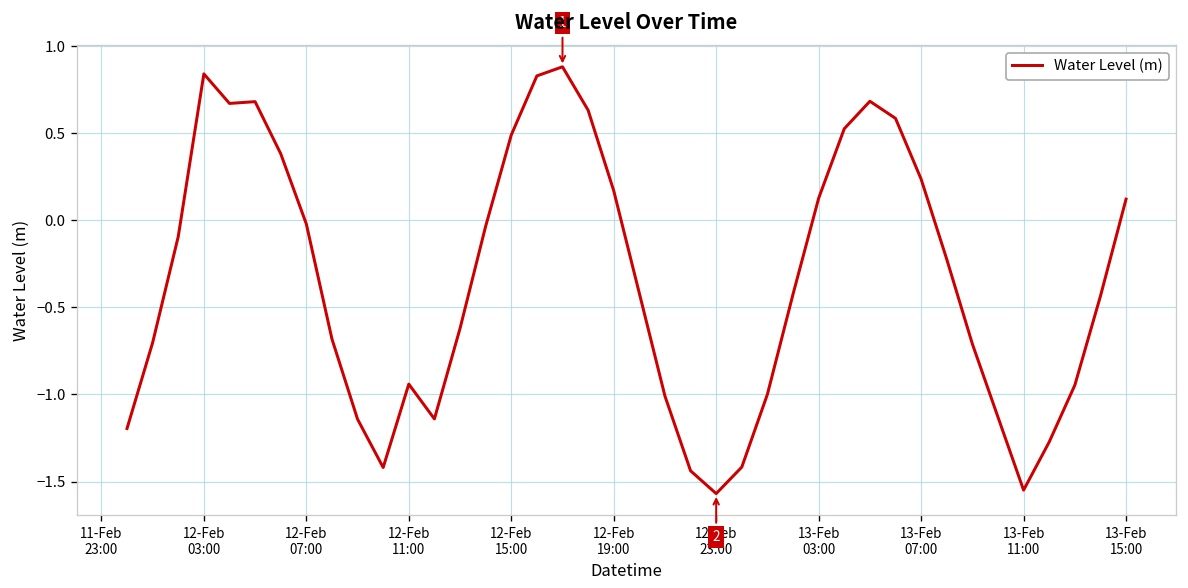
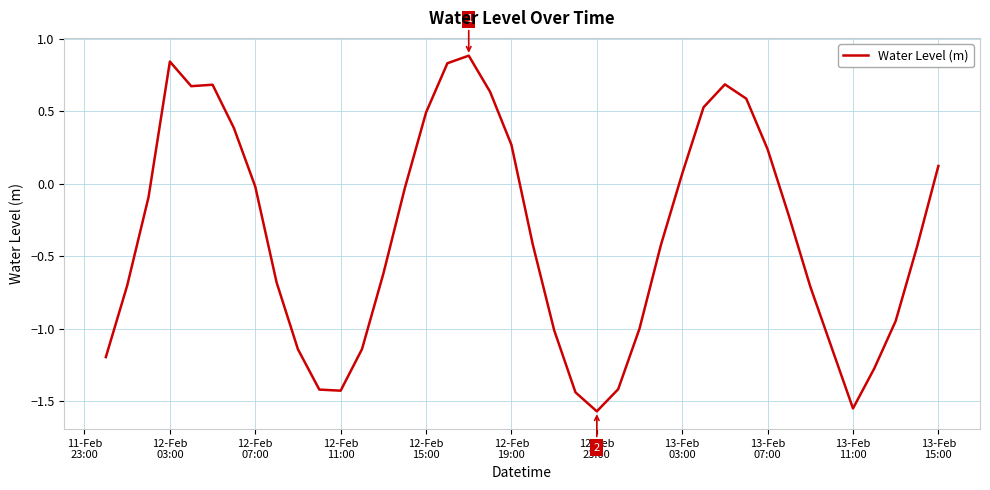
  {
    "12-Feb 03:00": 0.84,
    "12-Feb 07:00": -0.02,
-   "12-Feb 11:00": -0.94,
+   "12-Feb 11:00": -1.43,
    "12-Feb 15:00": 0.49,
-   "12-Feb 19:00": 0.17,
-   "13-Feb 03:00": 0.13,
+   "12-Feb 19:00": 0.27,
+   "13-Feb 03:00": 0.07,
    "13-Feb 07:00": 0.24,
    "13-Feb 11:00": -1.55,
    "13-Feb 15:00": 0.12
  }
